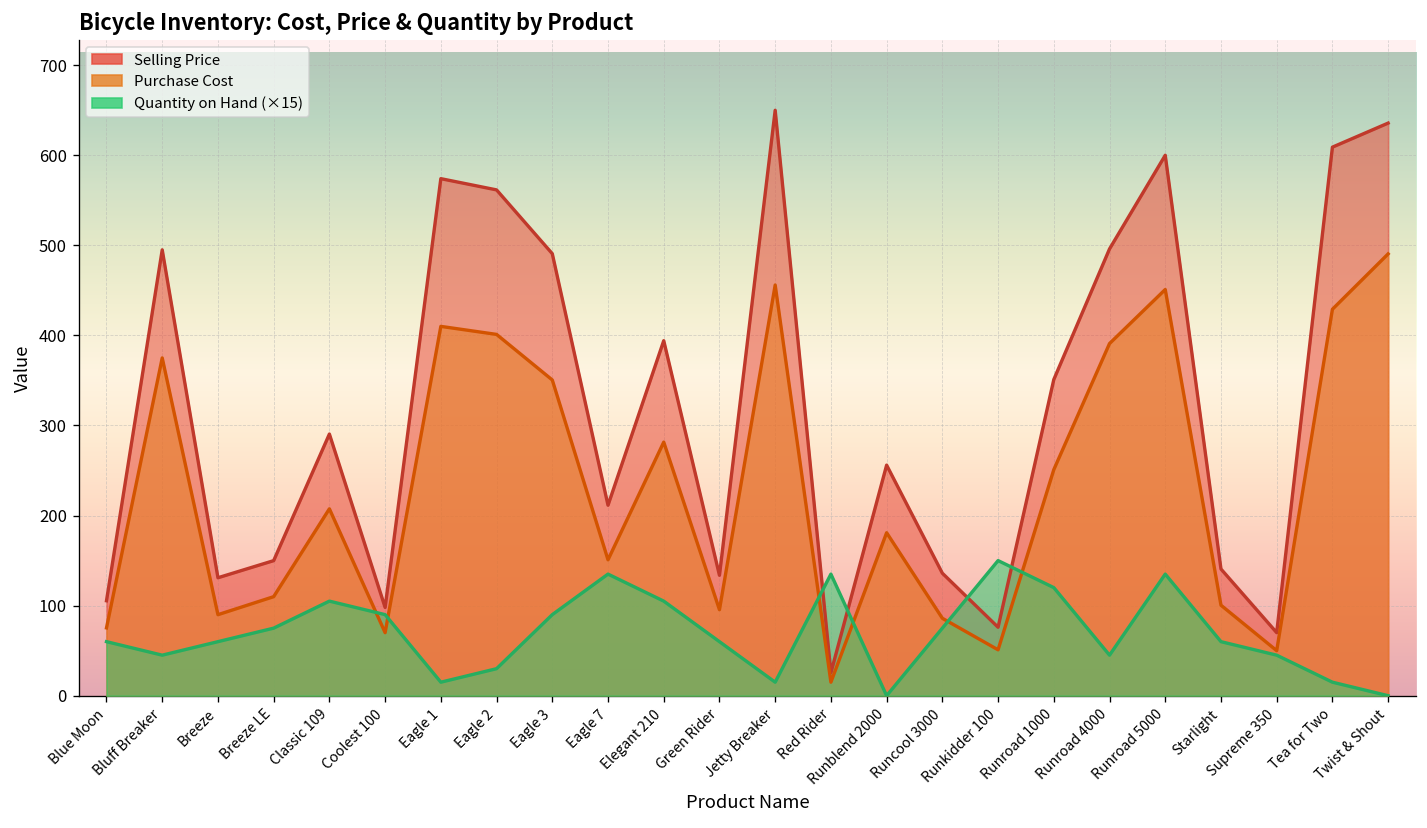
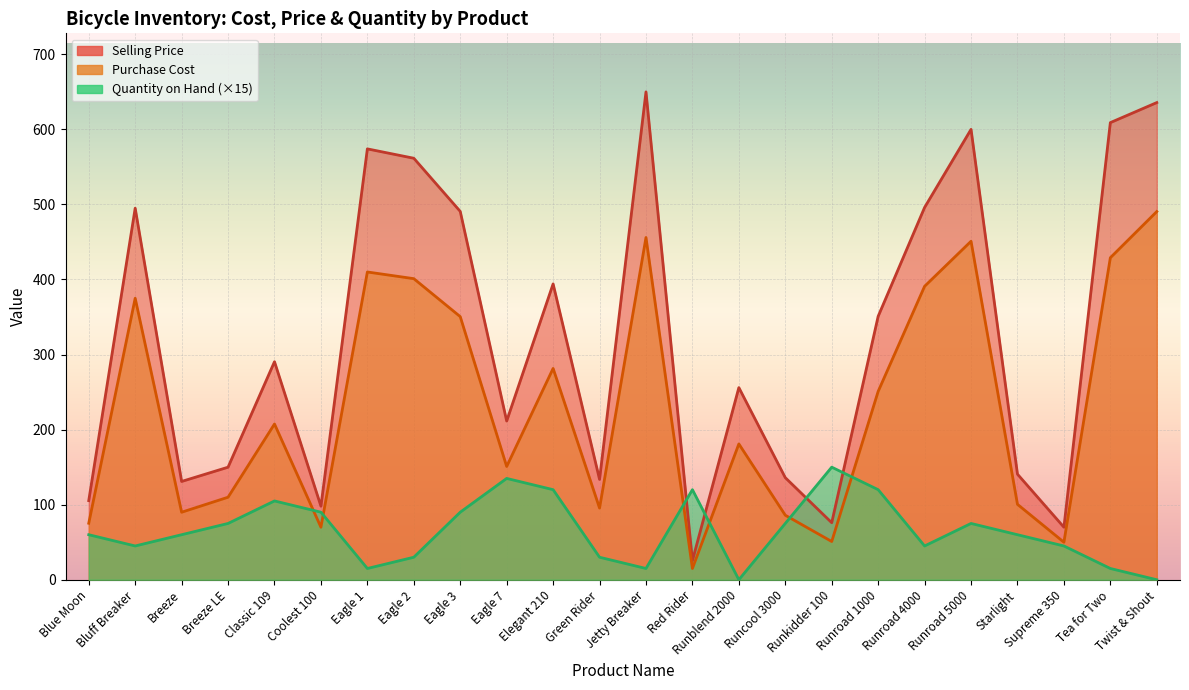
  {
    "Quantity on Hand (×15)": {
      "Blue Moon": 60,
      "Bluff Breaker": 50,
      "Breeze": 60,
      "Breeze LE": 80,
      "Classic 109": 110,
      "Coolest 100": 90,
      "Eagle 1": 20,
      "Eagle 2": 30,
      "Eagle 3": 90,
      "Eagle 7": 140,
-     "Elegant 210": 110,
-     "Green Rider": 60,
+     "Elegant 210": 120,
+     "Green Rider": 30,
      "Jetty Breaker": 20,
-     "Red Rider": 140,
+     "Red Rider": 120,
      "Runblend 2000": 0,
      "Runcool 3000": 80,
      "Runkidder 100": 150,
      "Runroad 1000": 120,
      "Runroad 4000": 50,
-     "Runroad 5000": 140,
+     "Runroad 5000": 80,
      "Starlight": 60,
      "Supreme 350": 50,
      "Tea for Two": 20,
      "Twist & Shout": 0
    }
  }
